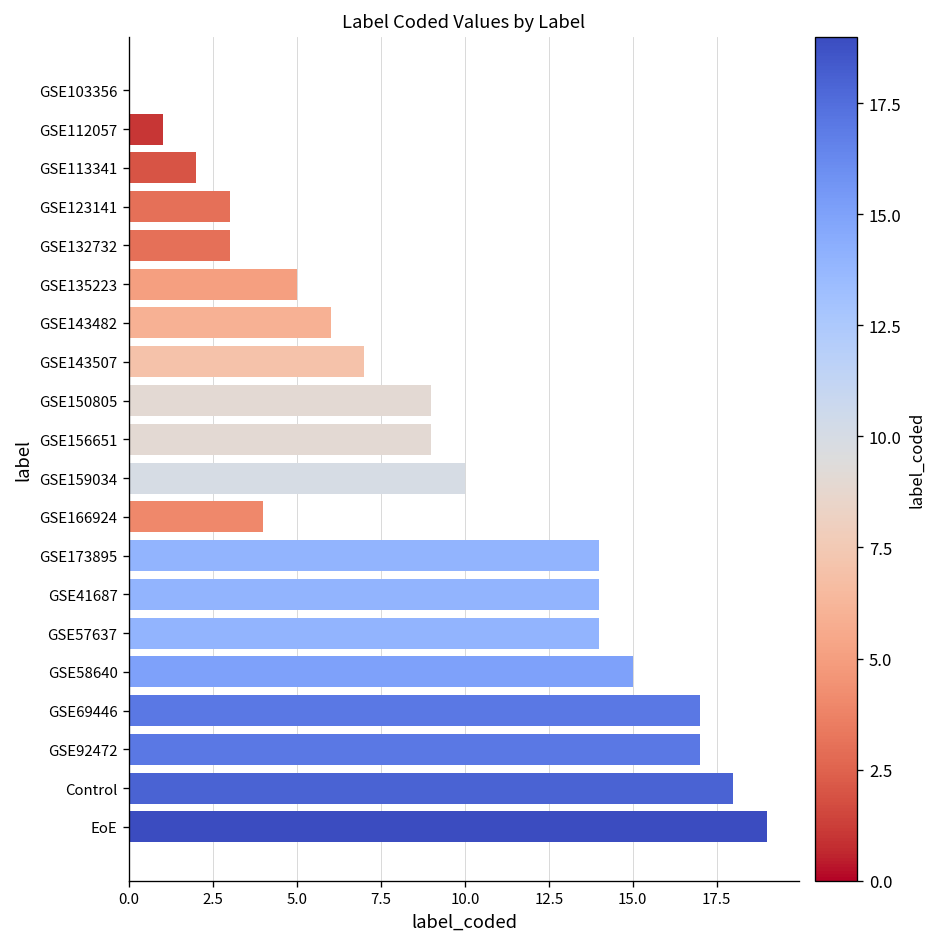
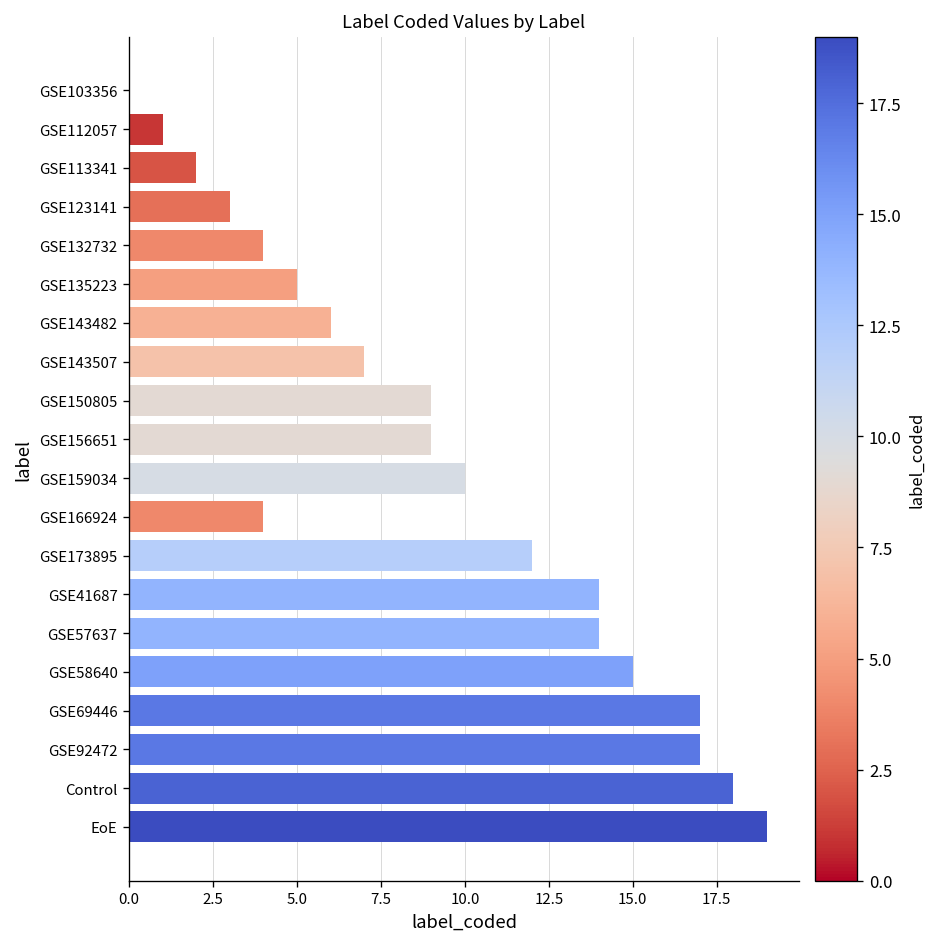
  {
    "GSE103356": 0,
    "GSE112057": 1,
    "GSE113341": 2,
    "GSE123141": 3,
-   "GSE132732": 3,
+   "GSE132732": 4,
    "GSE135223": 5,
    "GSE143482": 6,
    "GSE143507": 7,
    "GSE150805": 9,
    "GSE156651": 9,
    "GSE159034": 10,
    "GSE166924": 4,
-   "GSE173895": 14,
+   "GSE173895": 12,
    "GSE41687": 14,
    "GSE57637": 14,
    "GSE58640": 15,
    "GSE69446": 17,
    "GSE92472": 17,
    "Control": 18,
    "EoE": 19
  }
